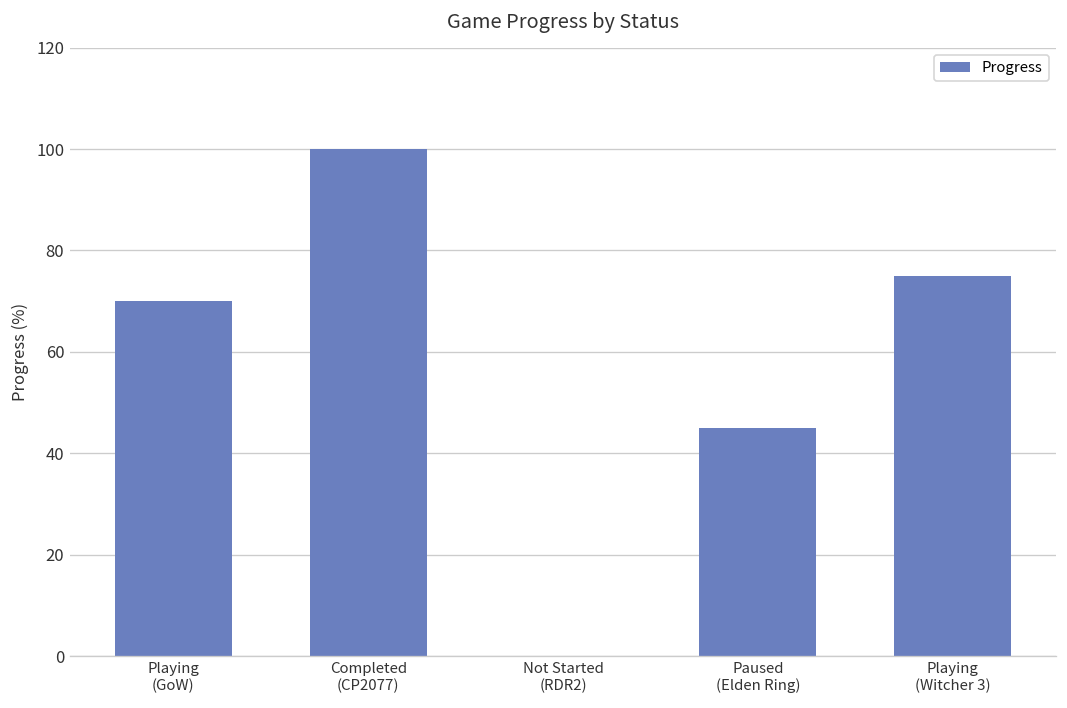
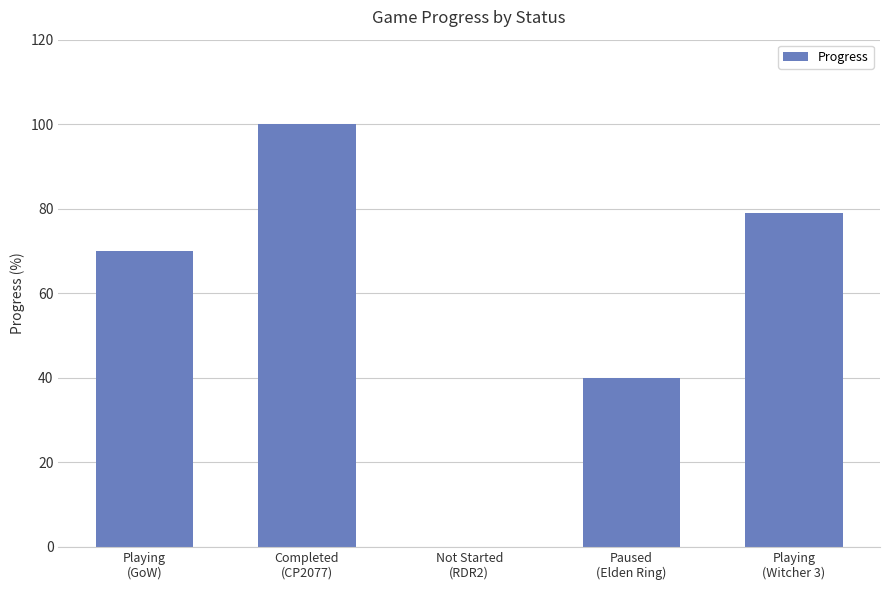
  {
    "Playing (GoW)": 70,
    "Completed (CP2077)": 100,
    "Not Started (RDR2)": 0,
-   "Paused (Elden Ring)": 45,
-   "Playing (Witcher 3)": 75
+   "Paused (Elden Ring)": 40,
+   "Playing (Witcher 3)": 79
  }
